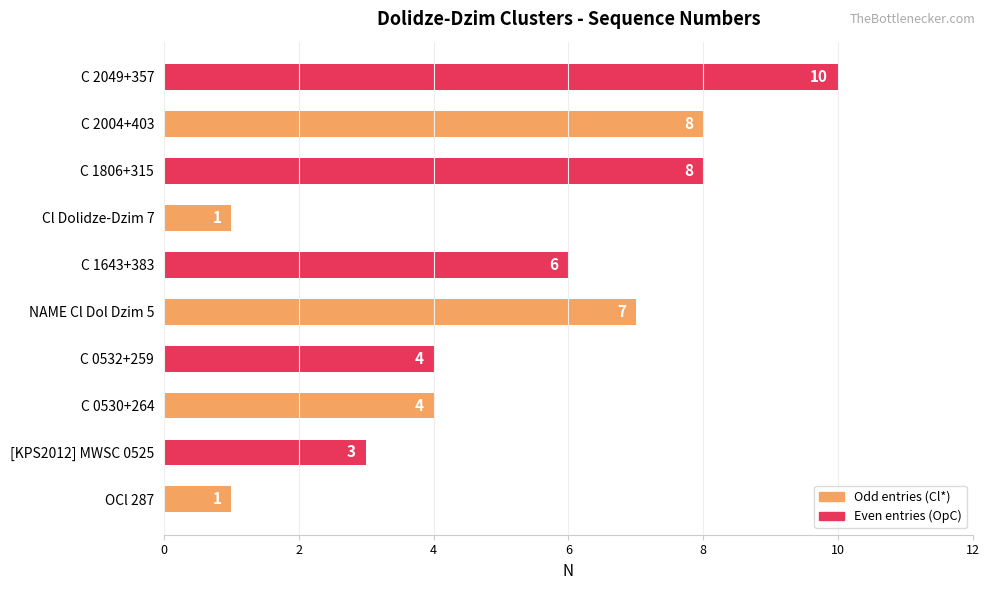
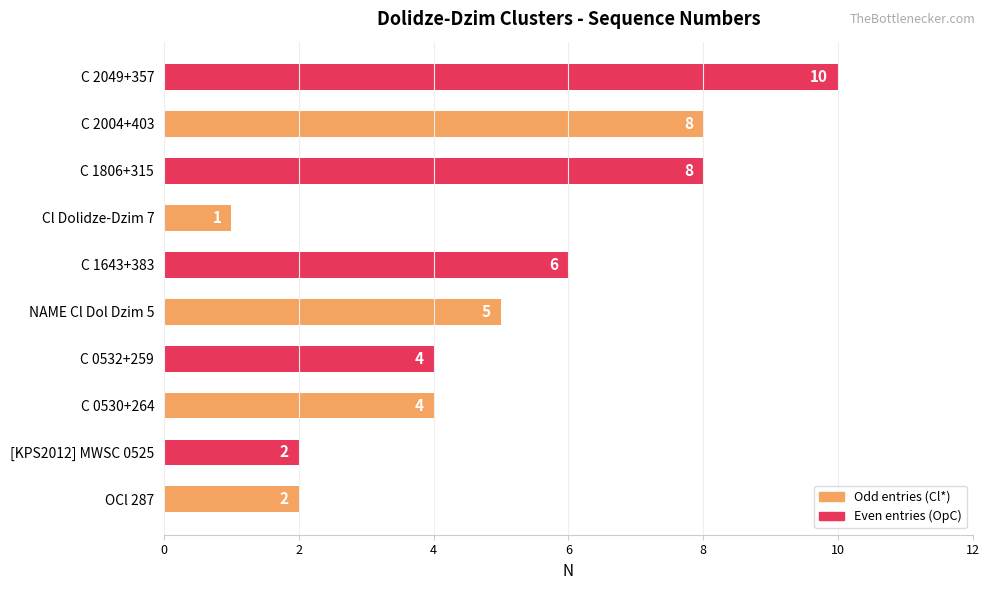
  {
    "C 2049+357": 10,
    "C 2004+403": 8,
    "C 1806+315": 8,
    "Cl Dolidze-Dzim 7": 1,
    "C 1643+383": 6,
-   "NAME Cl Dol Dzim 5": 7,
+   "NAME Cl Dol Dzim 5": 5,
    "C 0532+259": 4,
    "C 0530+264": 4,
-   "[KPS2012] MWSC 0525": 3,
-   "OCl 287": 1
+   "[KPS2012] MWSC 0525": 2,
+   "OCl 287": 2
  }
